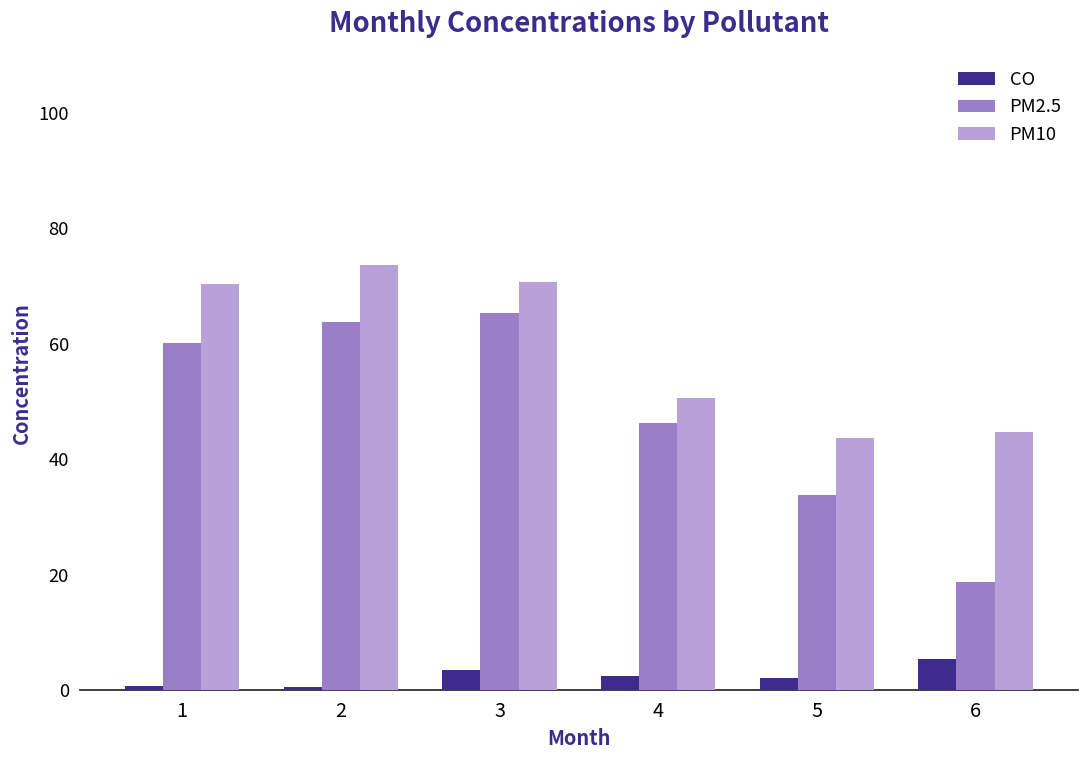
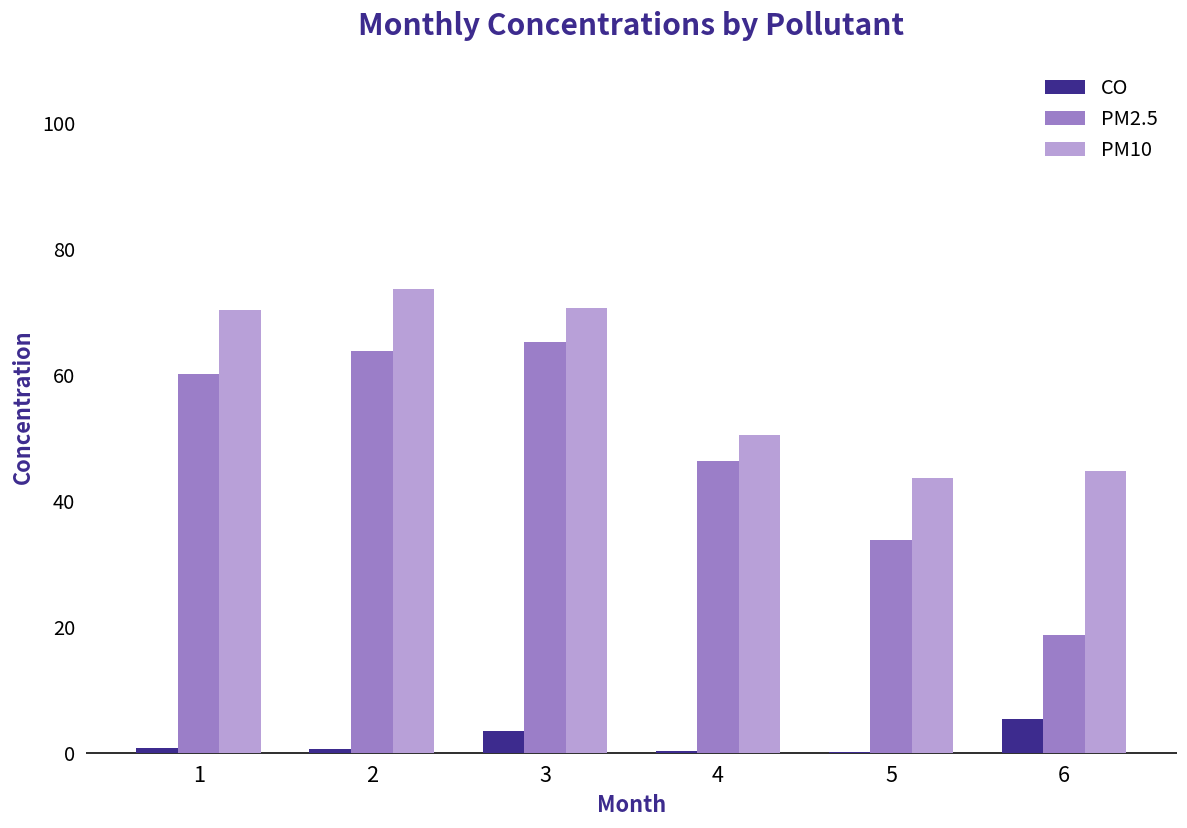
  {
    "CO": {
      "1": 1,
      "2": 1,
      "3": 4,
-     "4": 2,
-     "5": 2,
+     "4": 0,
+     "5": 0,
      "6": 5
    }
  }
